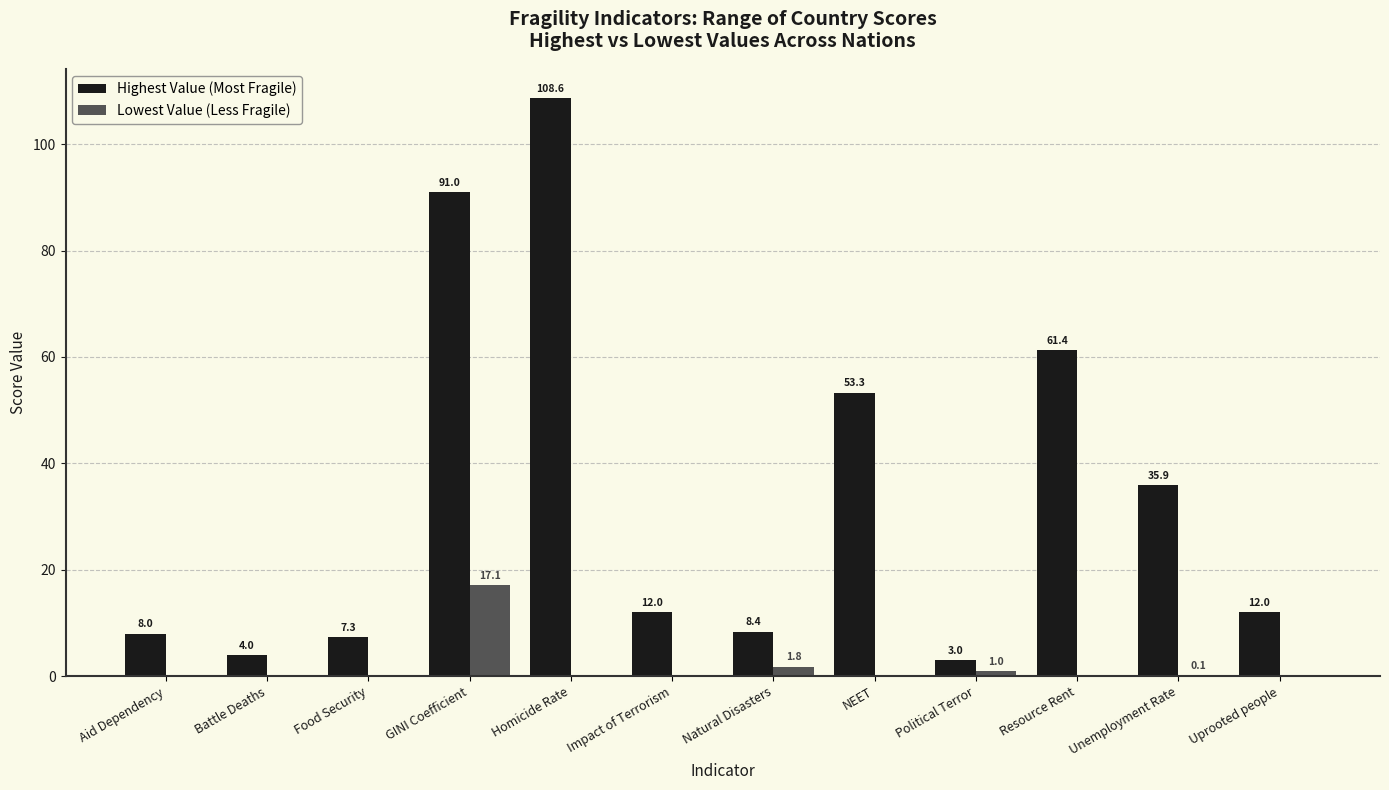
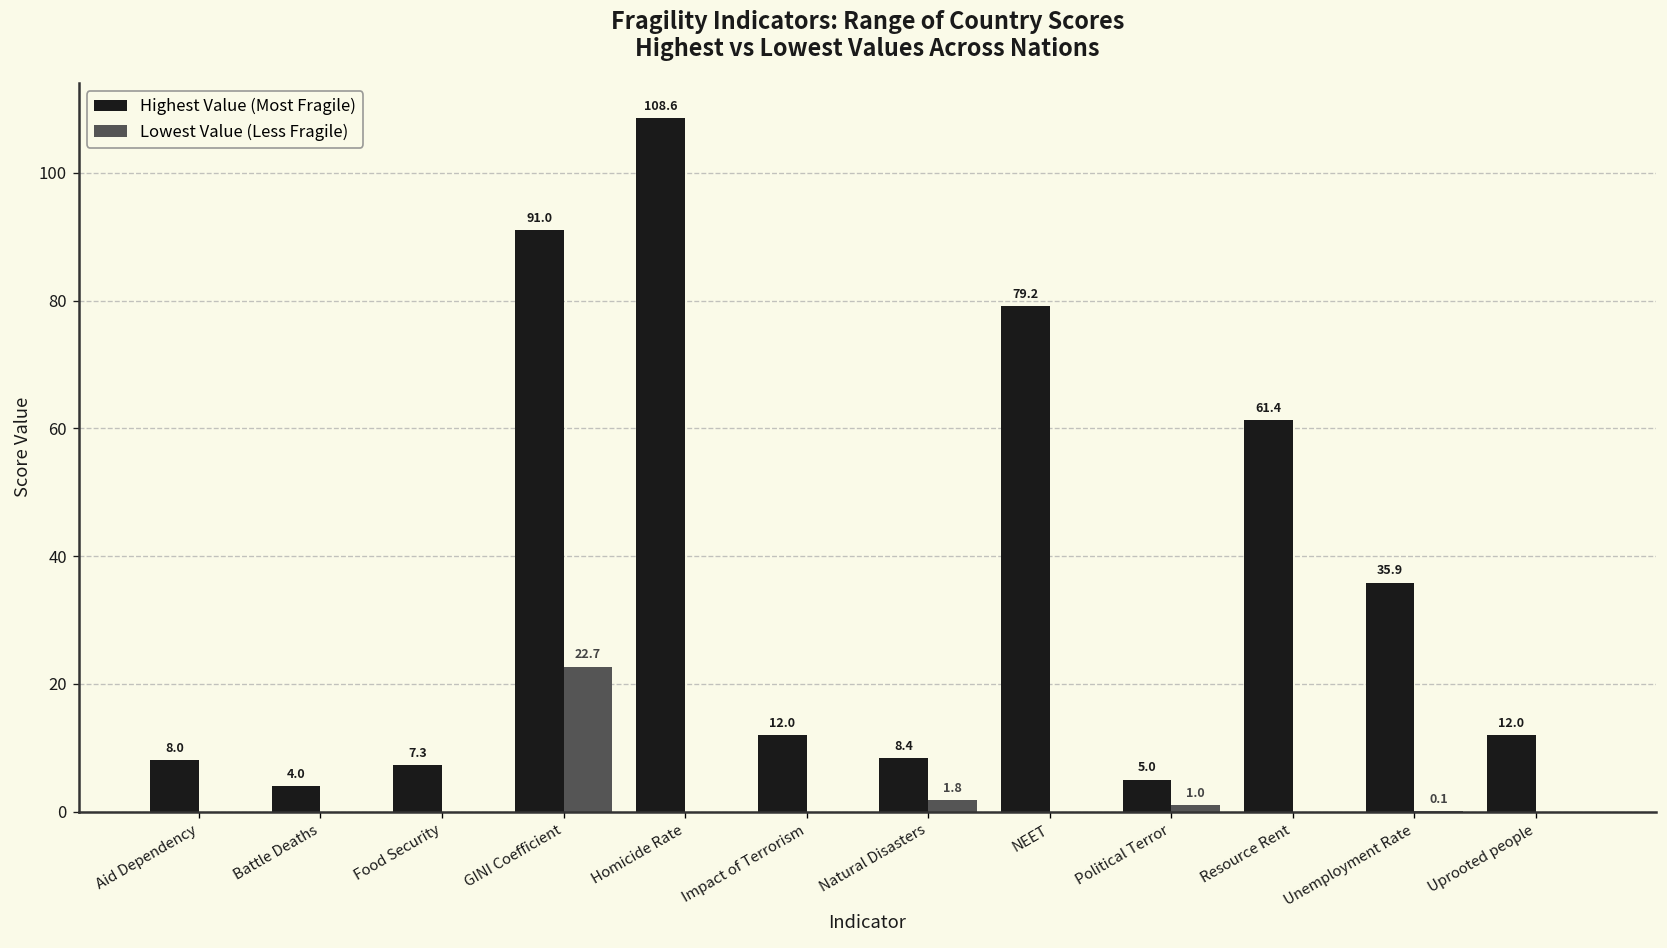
  {
    "Highest Value (Most Fragile)": {
      "Aid Dependency": 8.0,
      "Battle Deaths": 4.0,
      "Food Security": 7.3,
      "GINI Coefficient": 91.0,
      "Homicide Rate": 108.6,
      "Impact of Terrorism": 12.0,
      "Natural Disasters": 8.4,
-     "NEET": 53.3,
-     "Political Terror": 3.0,
+     "NEET": 79.2,
+     "Political Terror": 5.0,
      "Resource Rent": 61.4,
      "Unemployment Rate": 35.9,
      "Uprooted people": 12.0
    },
    "Lowest Value (Less Fragile)": {
-     "GINI Coefficient": 17.1,
+     "GINI Coefficient": 22.7,
      "Natural Disasters": 1.8,
      "Political Terror": 1.0,
      "Unemployment Rate": 0.1
    }
  }
